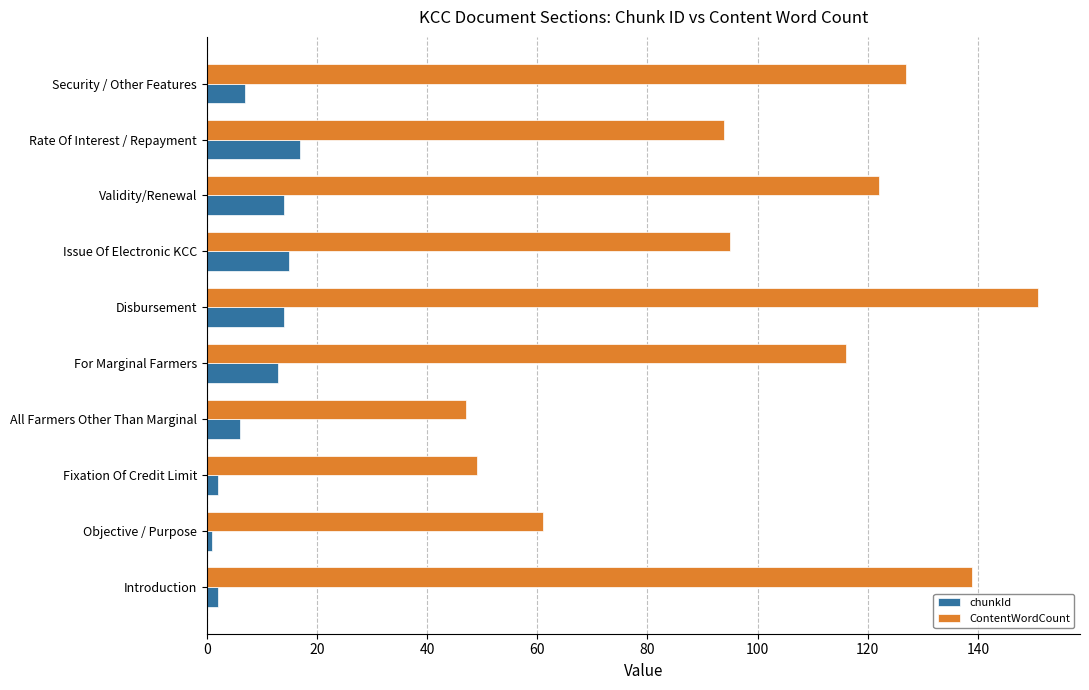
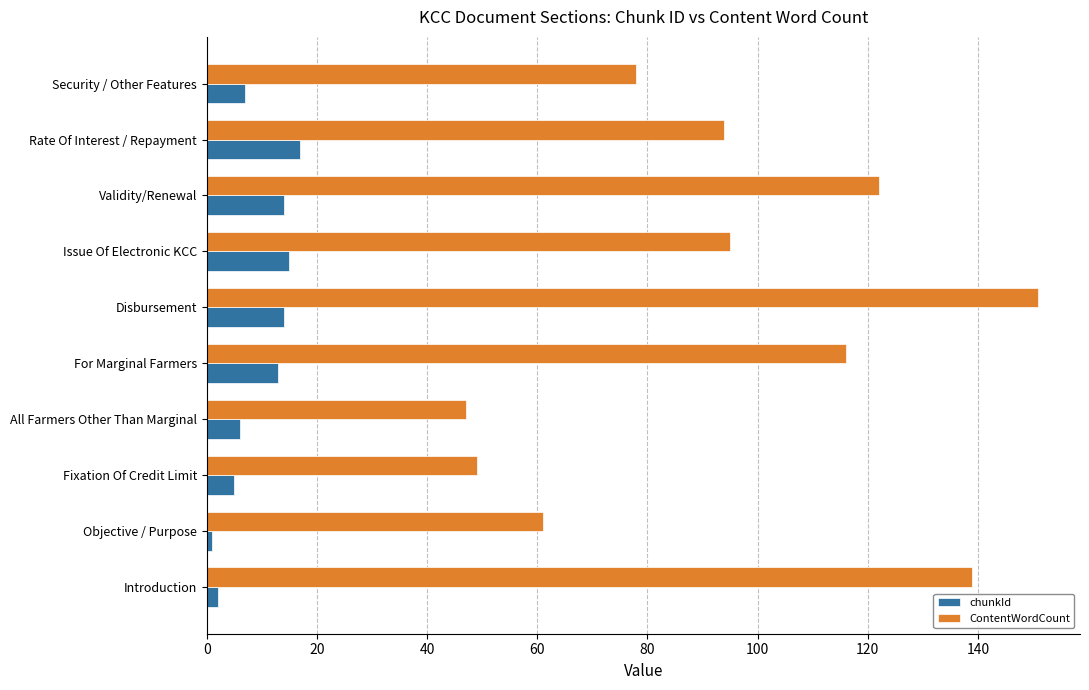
  {
    "chunkId": {
      "Security / Other Features": 7,
      "Rate Of Interest / Repayment": 17,
      "Validity/Renewal": 14,
      "Issue Of Electronic KCC": 15,
      "Disbursement": 14,
      "For Marginal Farmers": 13,
      "All Farmers Other Than Marginal": 6,
-     "Fixation Of Credit Limit": 2,
+     "Fixation Of Credit Limit": 5,
      "Objective / Purpose": 1,
      "Introduction": 2
    },
    "ContentWordCount": {
-     "Security / Other Features": 127,
+     "Security / Other Features": 78,
      "Rate Of Interest / Repayment": 94,
      "Validity/Renewal": 122,
      "Issue Of Electronic KCC": 95,
      "Disbursement": 151,
      "For Marginal Farmers": 116,
      "All Farmers Other Than Marginal": 47,
      "Fixation Of Credit Limit": 49,
      "Objective / Purpose": 61,
      "Introduction": 139
    }
  }
